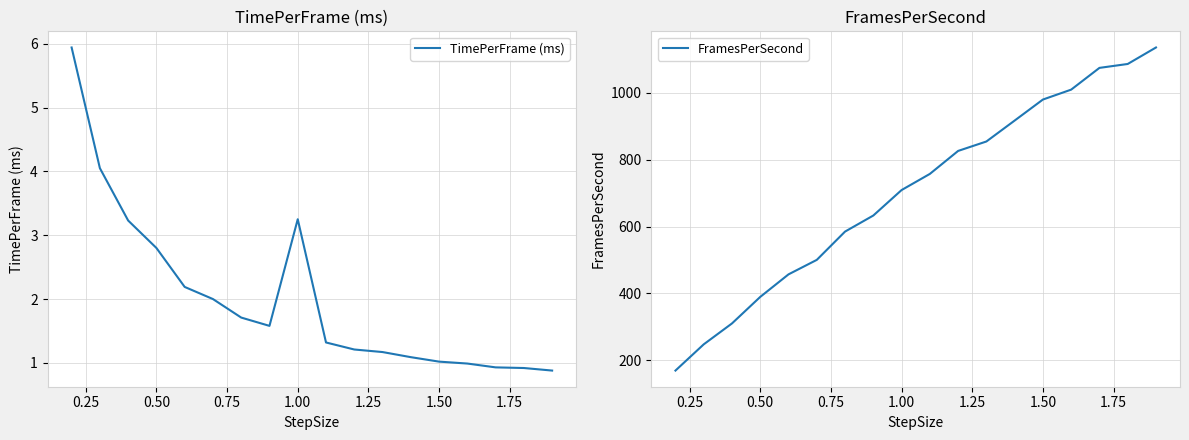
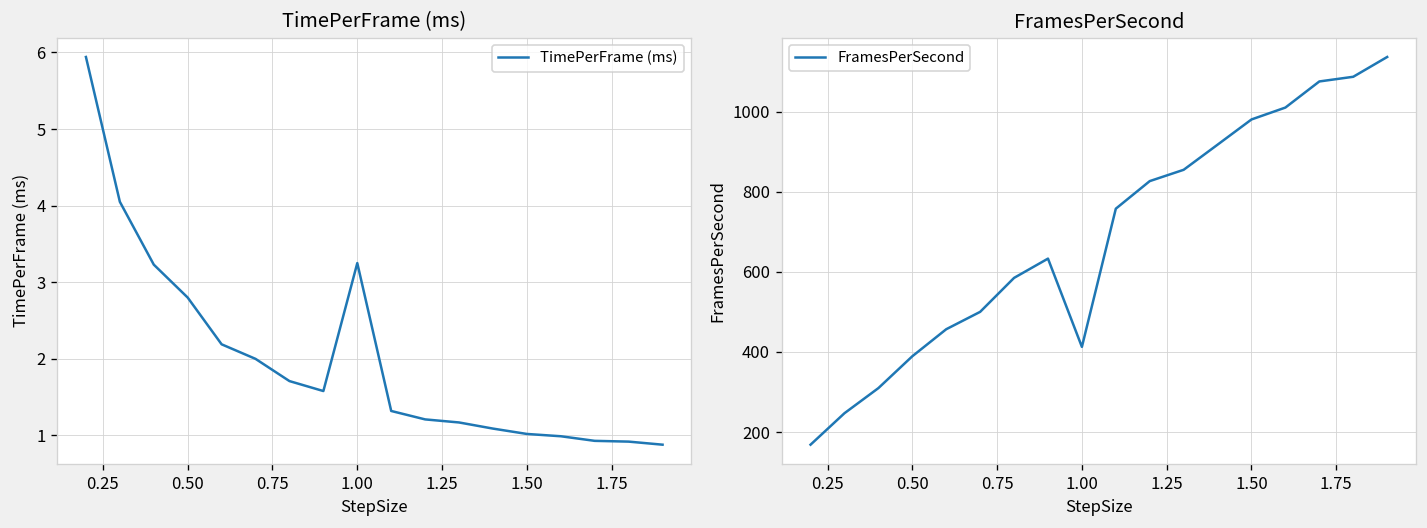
  {
    "TimePerFrame (ms)": {
      "0.50": 2.8,
      "1.00": 3.3,
      "1.50": 1.0
    },
    "FramesPerSecond": {
      "0.50": 390,
-     "1.00": 710,
+     "1.00": 410,
      "1.50": 980
    }
  }
